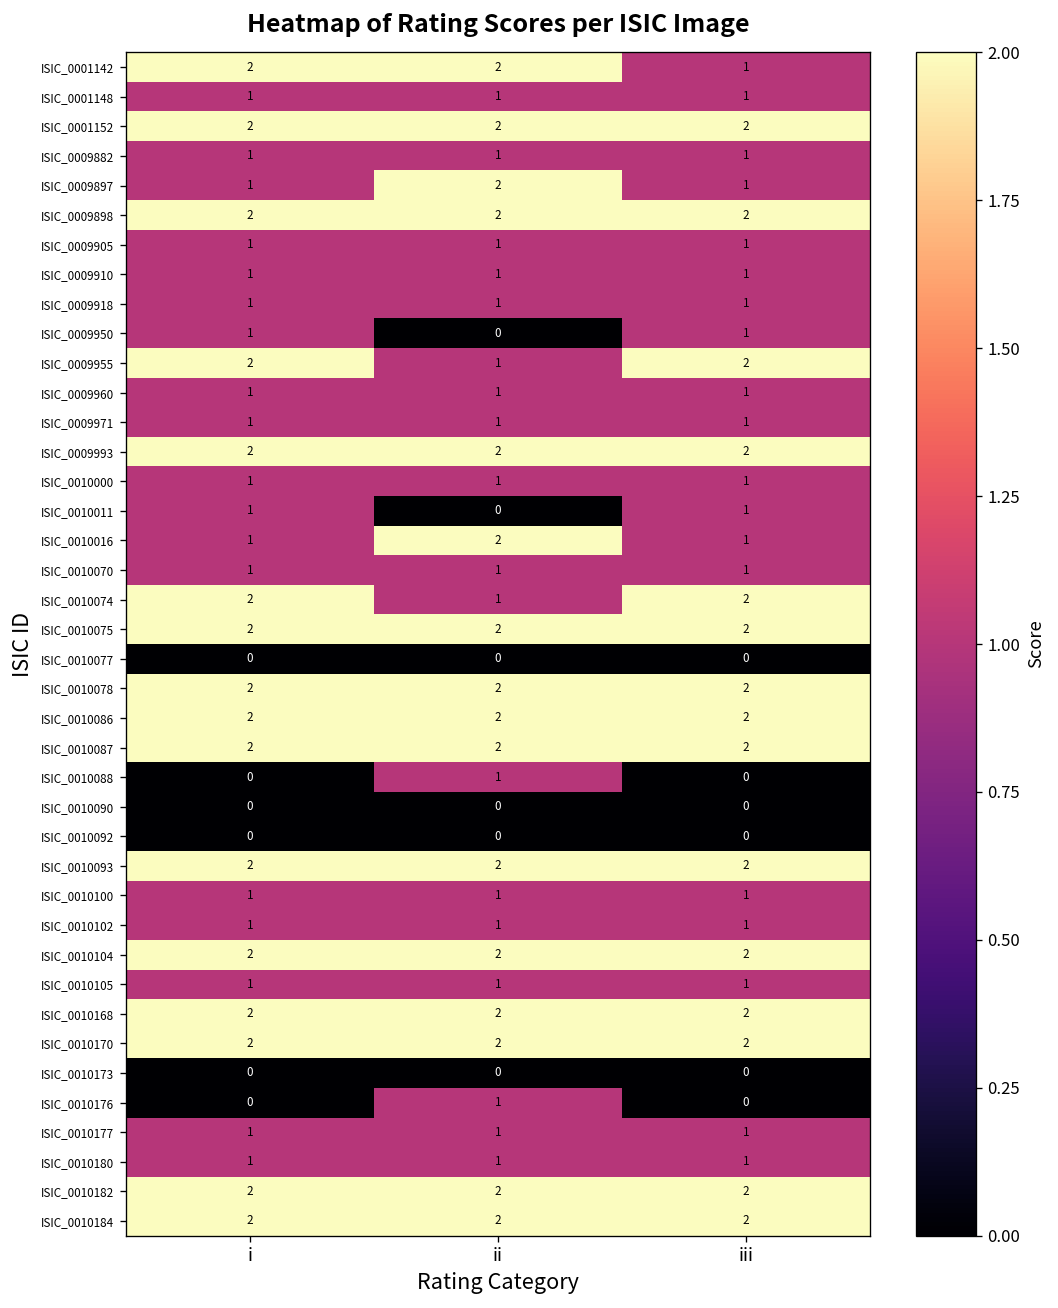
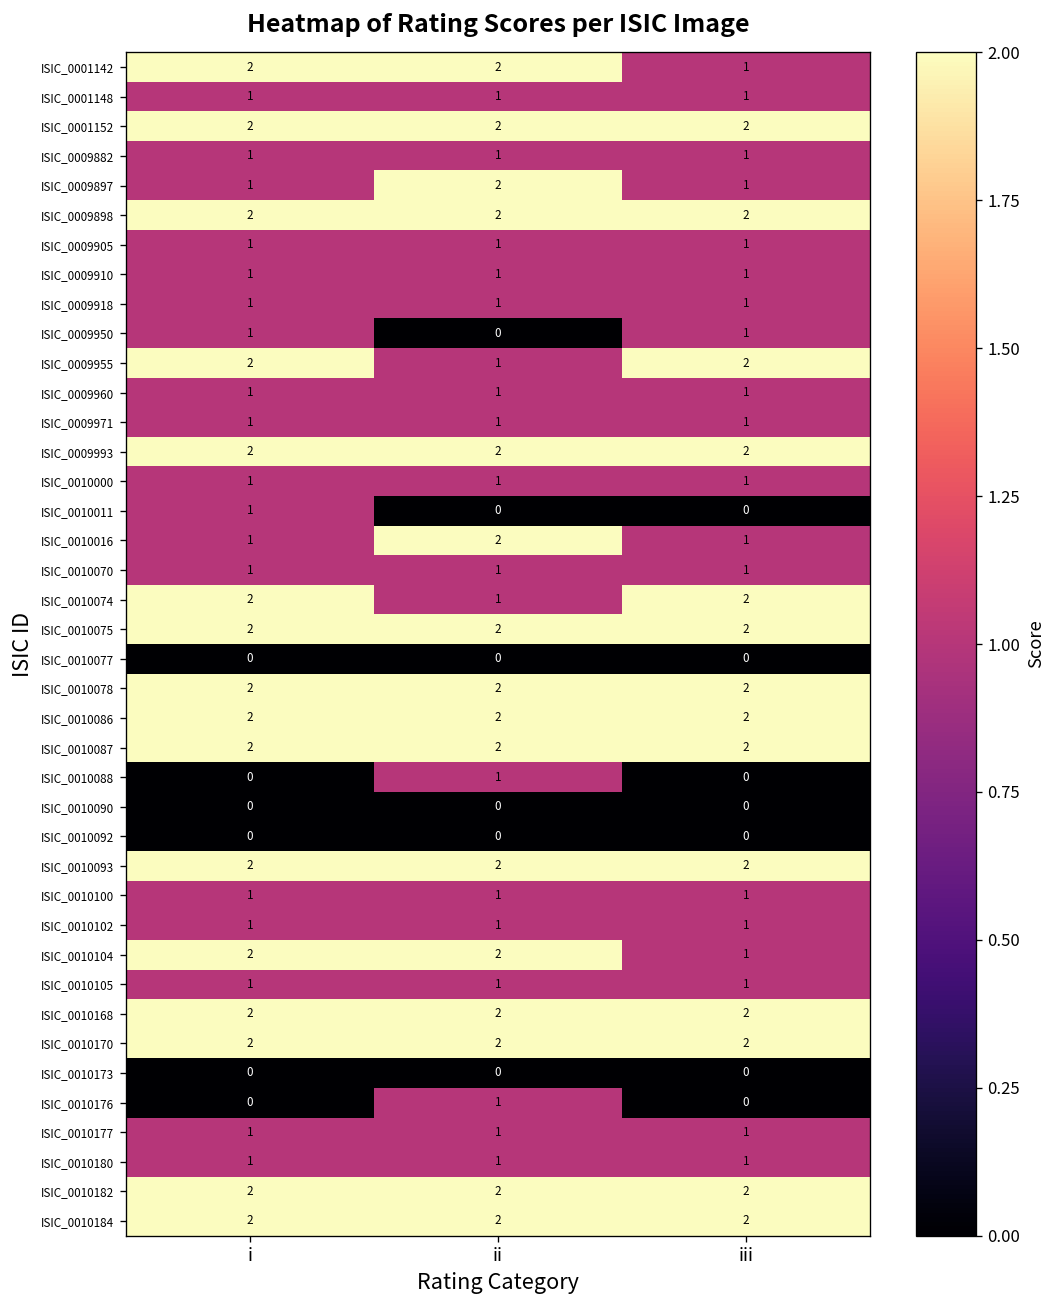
  {
    "ISIC_0001142": {
      "i": 2,
      "ii": 2,
      "iii": 1
    },
    "ISIC_0001148": {
      "i": 1,
      "ii": 1,
      "iii": 1
    },
    "ISIC_0001152": {
      "i": 2,
      "ii": 2,
      "iii": 2
    },
    "ISIC_0009882": {
      "i": 1,
      "ii": 1,
      "iii": 1
    },
    "ISIC_0009897": {
      "i": 1,
      "ii": 2,
      "iii": 1
    },
    "ISIC_0009898": {
      "i": 2,
      "ii": 2,
      "iii": 2
    },
    "ISIC_0009905": {
      "i": 1,
      "ii": 1,
      "iii": 1
    },
    "ISIC_0009910": {
      "i": 1,
      "ii": 1,
      "iii": 1
    },
    "ISIC_0009918": {
      "i": 1,
      "ii": 1,
      "iii": 1
    },
    "ISIC_0009950": {
      "i": 1,
      "ii": 0,
      "iii": 1
    },
    "ISIC_0009955": {
      "i": 2,
      "ii": 1,
      "iii": 2
    },
    "ISIC_0009960": {
      "i": 1,
      "ii": 1,
      "iii": 1
    },
    "ISIC_0009971": {
      "i": 1,
      "ii": 1,
      "iii": 1
    },
    "ISIC_0009993": {
      "i": 2,
      "ii": 2,
      "iii": 2
    },
    "ISIC_0010000": {
      "i": 1,
      "ii": 1,
      "iii": 1
    },
    "ISIC_0010011": {
      "i": 1,
      "ii": 0,
-     "iii": 1
+     "iii": 0
    },
    "ISIC_0010016": {
      "i": 1,
      "ii": 2,
      "iii": 1
    },
    "ISIC_0010070": {
      "i": 1,
      "ii": 1,
      "iii": 1
    },
    "ISIC_0010074": {
      "i": 2,
      "ii": 1,
      "iii": 2
    },
    "ISIC_0010075": {
      "i": 2,
      "ii": 2,
      "iii": 2
    },
    "ISIC_0010077": {
      "i": 0,
      "ii": 0,
      "iii": 0
    },
    "ISIC_0010078": {
      "i": 2,
      "ii": 2,
      "iii": 2
    },
    "ISIC_0010086": {
      "i": 2,
      "ii": 2,
      "iii": 2
    },
    "ISIC_0010087": {
      "i": 2,
      "ii": 2,
      "iii": 2
    },
    "ISIC_0010088": {
      "i": 0,
      "ii": 1,
      "iii": 0
    },
    "ISIC_0010090": {
      "i": 0,
      "ii": 0,
      "iii": 0
    },
    "ISIC_0010092": {
      "i": 0,
      "ii": 0,
      "iii": 0
    },
    "ISIC_0010093": {
      "i": 2,
      "ii": 2,
      "iii": 2
    },
    "ISIC_0010100": {
      "i": 1,
      "ii": 1,
      "iii": 1
    },
    "ISIC_0010102": {
      "i": 1,
      "ii": 1,
      "iii": 1
    },
    "ISIC_0010104": {
      "i": 2,
      "ii": 2,
-     "iii": 2
+     "iii": 1
    },
    "ISIC_0010105": {
      "i": 1,
      "ii": 1,
      "iii": 1
    },
    "ISIC_0010168": {
      "i": 2,
      "ii": 2,
      "iii": 2
    },
    "ISIC_0010170": {
      "i": 2,
      "ii": 2,
      "iii": 2
    },
    "ISIC_0010173": {
      "i": 0,
      "ii": 0,
      "iii": 0
    },
    "ISIC_0010176": {
      "i": 0,
      "ii": 1,
      "iii": 0
    },
    "ISIC_0010177": {
      "i": 1,
      "ii": 1,
      "iii": 1
    },
    "ISIC_0010180": {
      "i": 1,
      "ii": 1,
      "iii": 1
    },
    "ISIC_0010182": {
      "i": 2,
      "ii": 2,
      "iii": 2
    },
    "ISIC_0010184": {
      "i": 2,
      "ii": 2,
      "iii": 2
    }
  }
